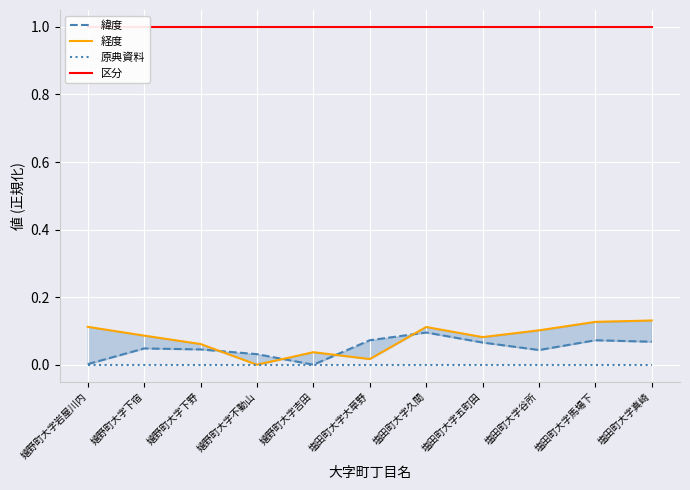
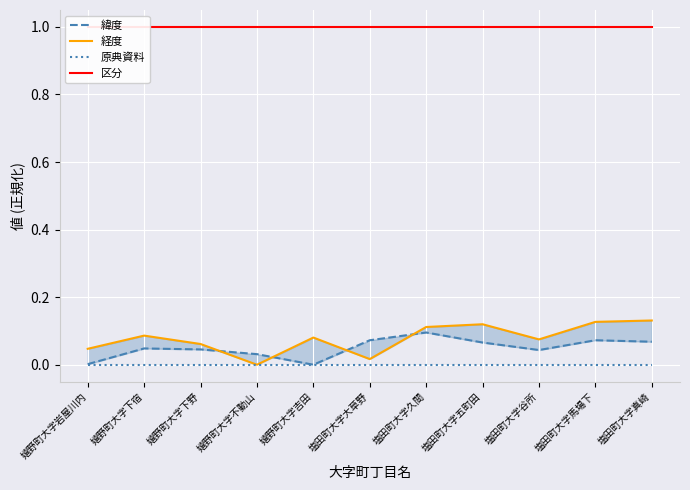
  {
    "経度": {
-     "嬉野町大字岩屋川内": 0.11,
-     "嬉野町大字吉田": 0.04,
+     "嬉野町大字岩屋川内": 0.05,
+     "嬉野町大字吉田": 0.08,
      "塩田町大字大草野": 0.02,
-     "塩田町大字五町田": 0.08,
-     "塩田町大字谷所": 0.10
+     "塩田町大字五町田": 0.12,
+     "塩田町大字谷所": 0.07
    },
    "区分": {
      "嬉野町大字下野": 1.00,
      "嬉野町大字不動山": 1.00,
      "嬉野町大字吉田": 1.00,
      "塩田町大字大草野": 1.00,
      "塩田町大字久間": 1.00,
      "塩田町大字五町田": 1.00,
      "塩田町大字谷所": 1.00,
      "塩田町大字馬場下": 1.00,
      "塩田町大字真崎": 1.00
    }
  }
